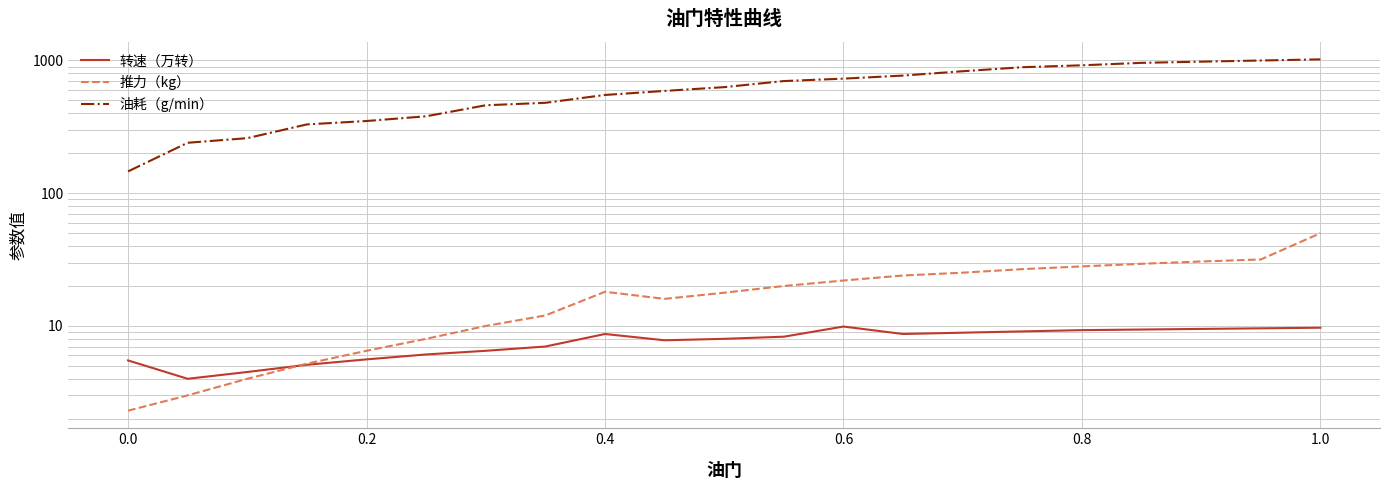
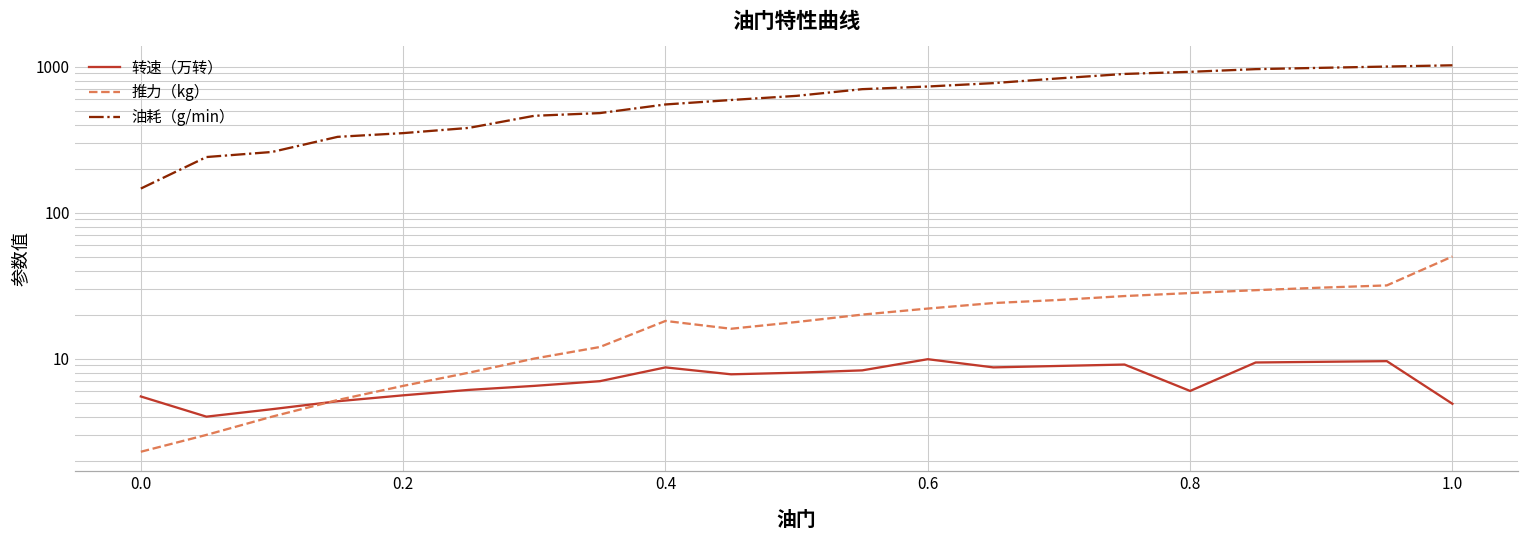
  {
    "转速（万转）": {
      "0.0": 5.5,
      "0.2": 5.6,
      "0.4": 9,
      "0.6": 10,
-     "0.8": 9,
-     "1.0": 10
+     "0.8": 6,
+     "1.0": 4.9
    },
    "推力（kg）": {
      "0.0": 2.3,
      "0.2": 7,
      "0.4": 18,
      "0.6": 22,
      "0.8": 28,
      "1.0": 50
    },
    "油耗（g/min）": {
      "0.0": 150,
      "0.2": 350,
      "0.4": 550,
      "0.6": 700,
      "0.8": 900,
      "1.0": 1000
    }
  }
